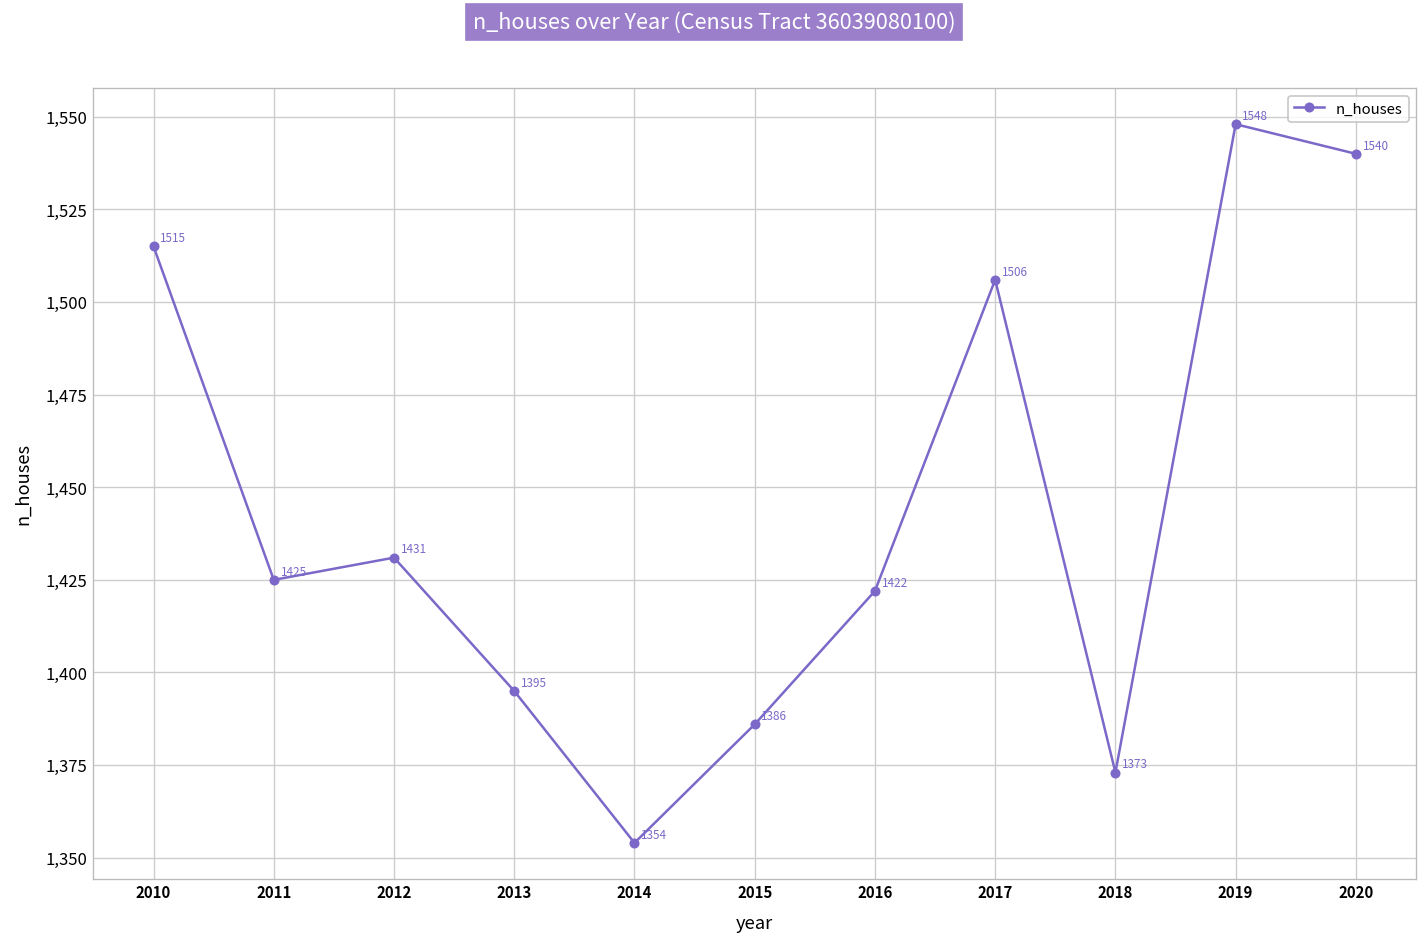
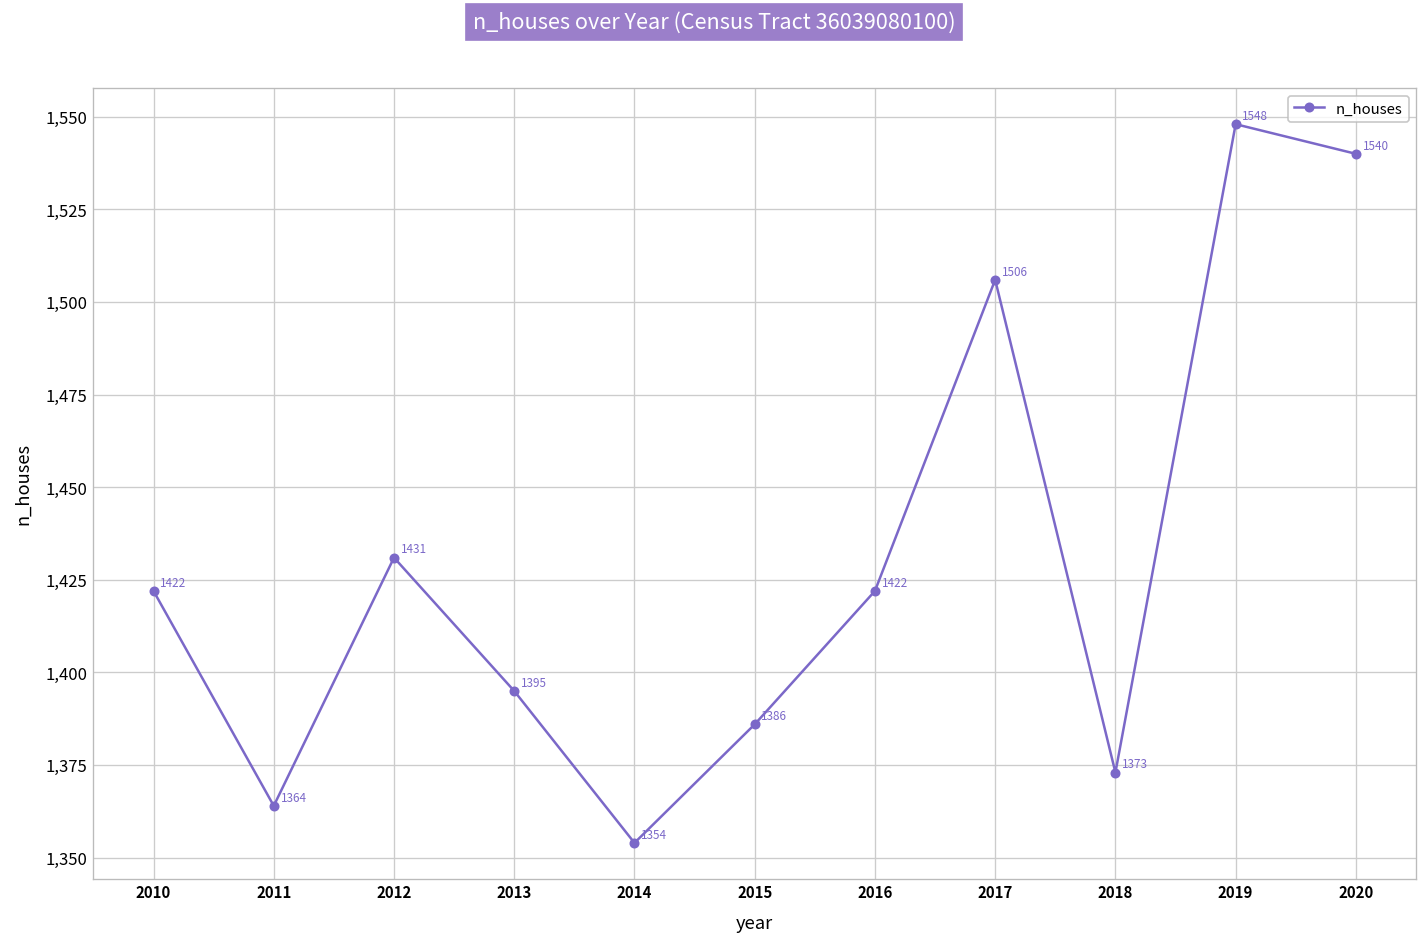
  {
-   "2010": 1515,
-   "2011": 1425,
+   "2010": 1422,
+   "2011": 1364,
    "2012": 1431,
    "2013": 1395,
    "2014": 1354,
    "2015": 1386,
    "2016": 1422,
    "2017": 1506,
    "2018": 1373,
    "2019": 1548,
    "2020": 1540
  }
